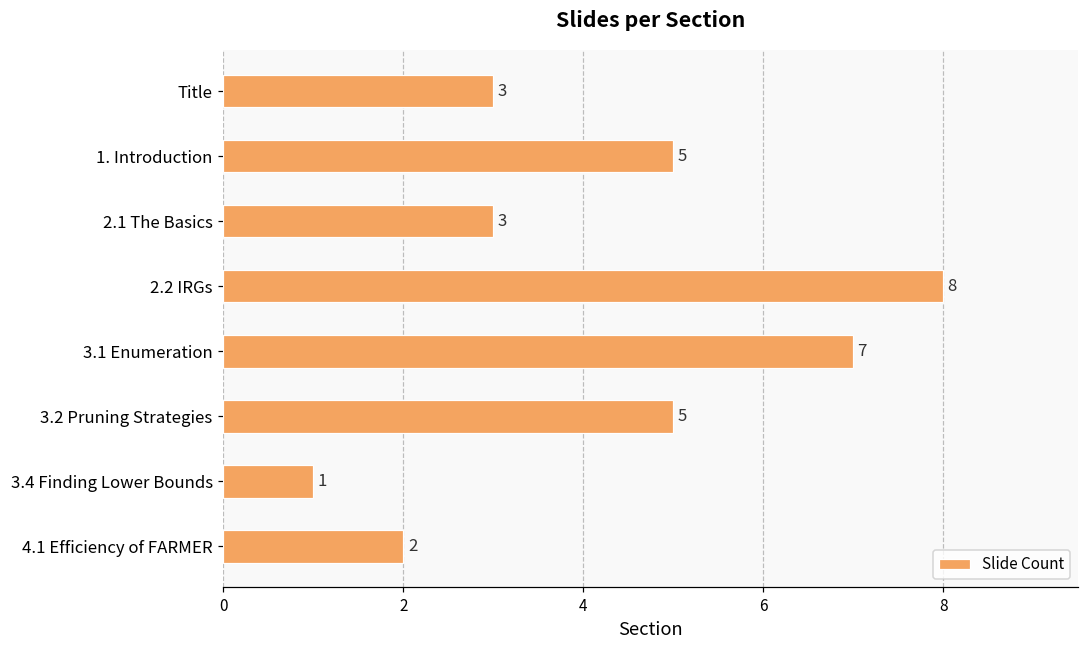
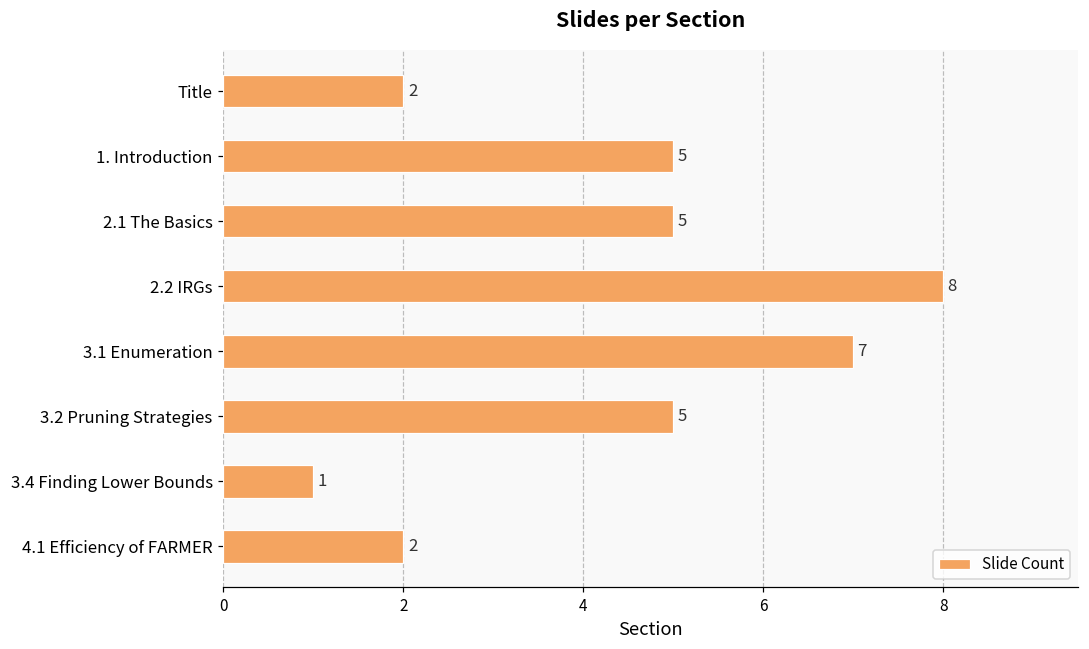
  {
-   "Title": 3,
+   "Title": 2,
    "1. Introduction": 5,
-   "2.1 The Basics": 3,
+   "2.1 The Basics": 5,
    "2.2 IRGs": 8,
    "3.1 Enumeration": 7,
    "3.2 Pruning Strategies": 5,
    "3.4 Finding Lower Bounds": 1,
    "4.1 Efficiency of FARMER": 2
  }
